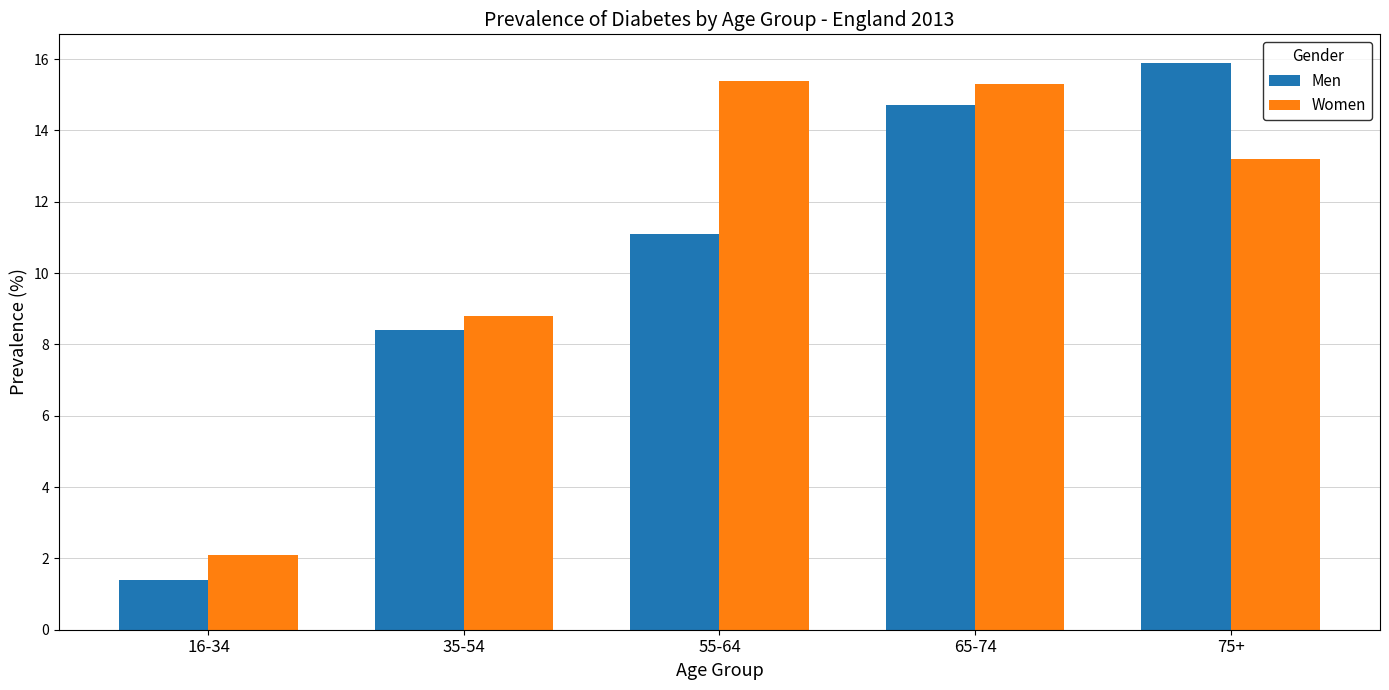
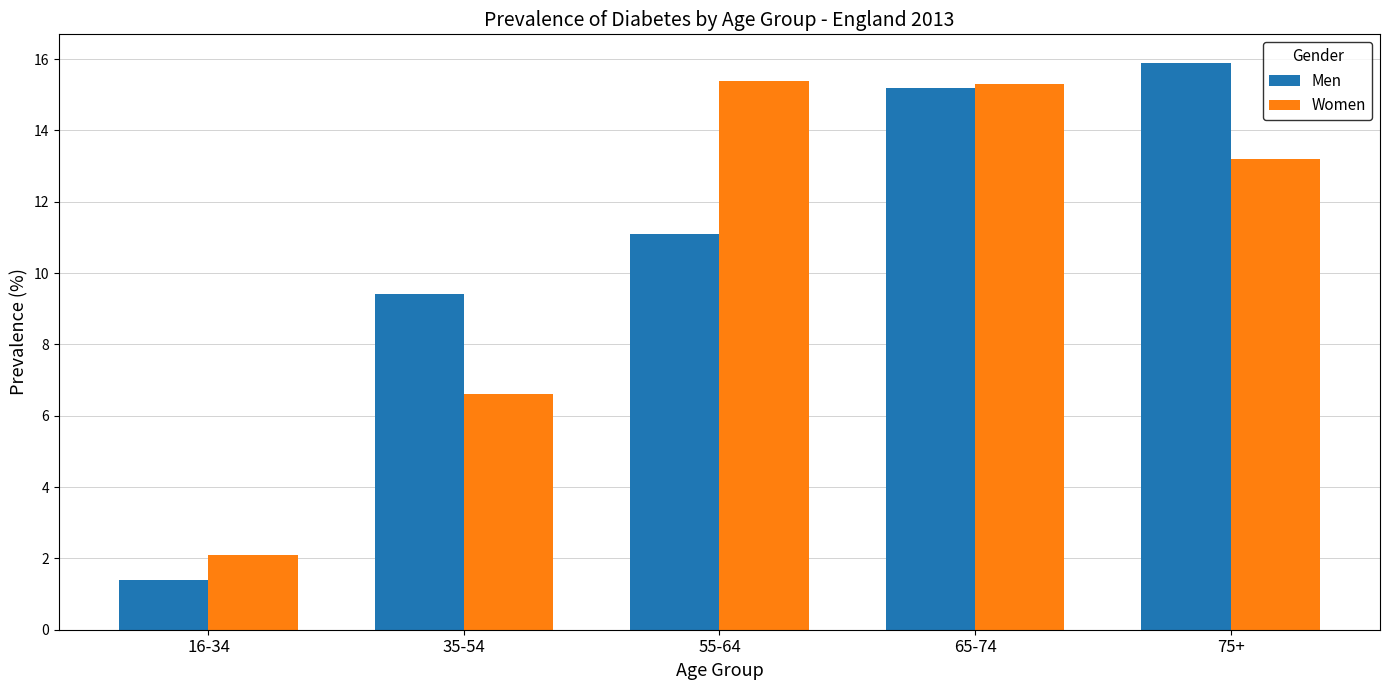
  {
    "Men": {
      "16-34": 1.4,
-     "35-54": 8.4,
+     "35-54": 9.4,
      "55-64": 11.1,
-     "65-74": 14.7,
+     "65-74": 15.2,
      "75+": 15.9
    },
    "Women": {
      "16-34": 2.1,
-     "35-54": 8.8,
+     "35-54": 6.6,
      "55-64": 15.4,
      "65-74": 15.3,
      "75+": 13.2
    }
  }
